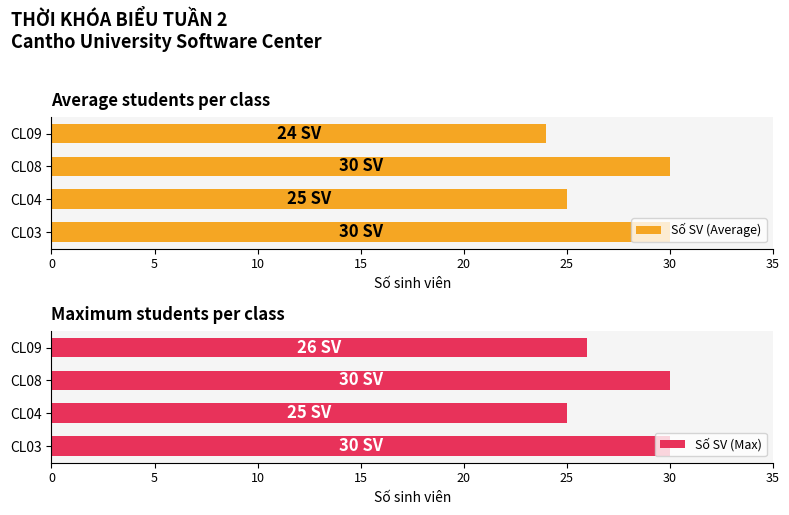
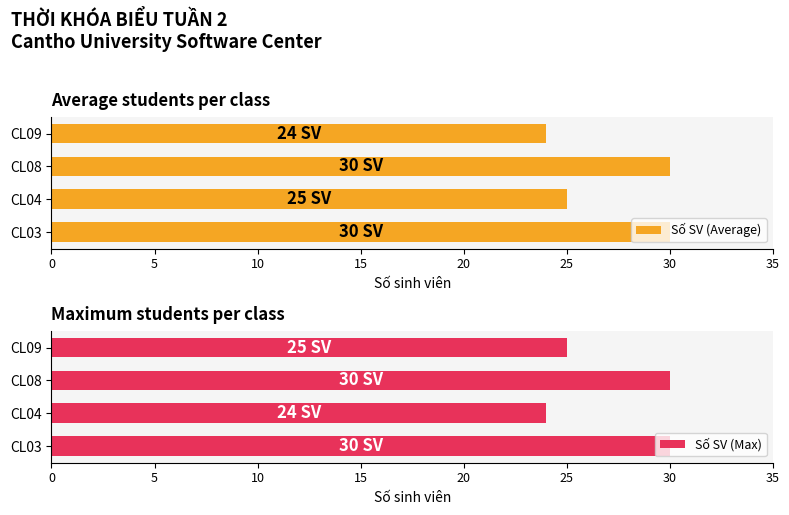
  {
    "Average students per class": {
      "CL09": 24,
      "CL08": 30,
      "CL04": 25
    },
    "Maximum students per class": {
-     "CL09": 26,
+     "CL09": 25,
      "CL08": 30,
-     "CL04": 25
+     "CL04": 24
    }
  }
